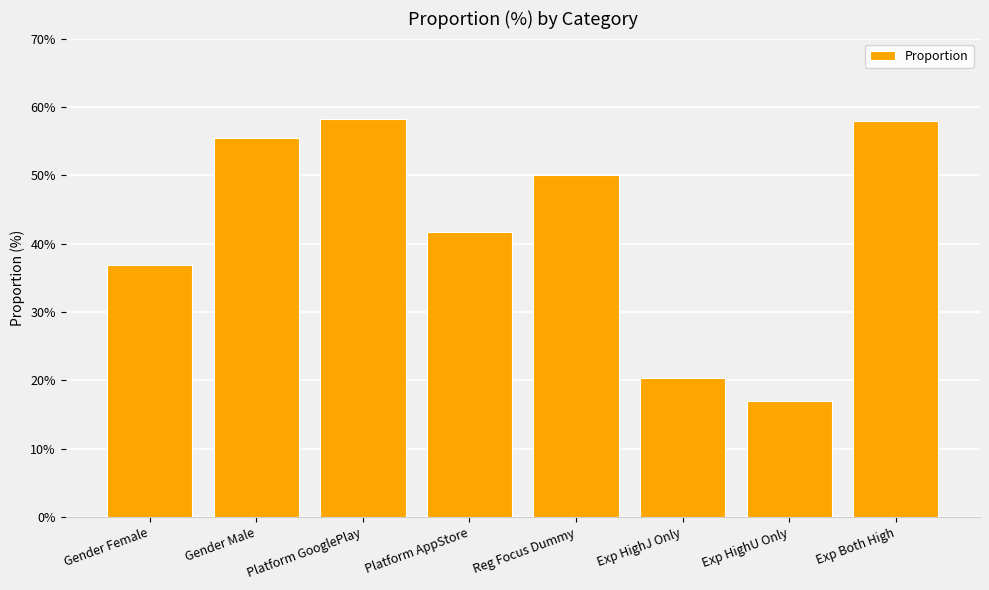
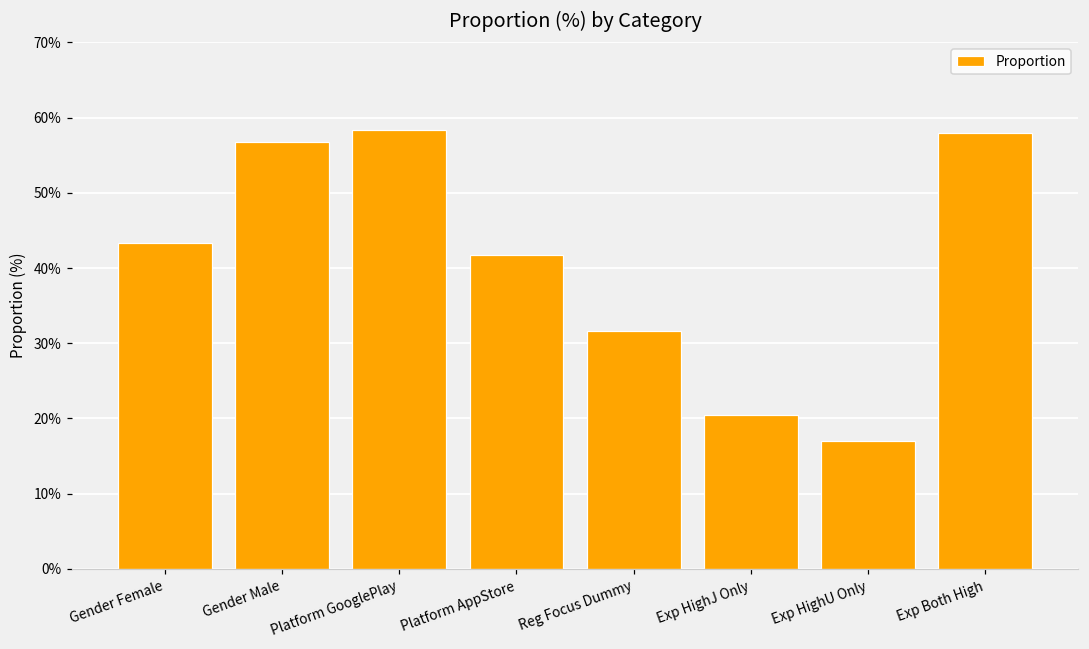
  {
-   "Gender Female": "37%",
-   "Gender Male": "55%",
+   "Gender Female": "43%",
+   "Gender Male": "57%",
    "Platform GooglePlay": "58%",
    "Platform AppStore": "42%",
-   "Reg Focus Dummy": "50%",
+   "Reg Focus Dummy": "32%",
    "Exp HighJ Only": "20%",
    "Exp HighU Only": "17%",
    "Exp Both High": "58%"
  }
